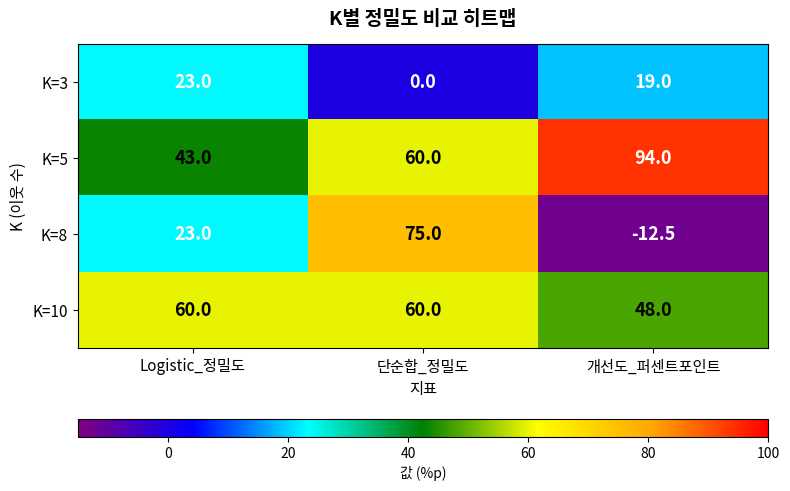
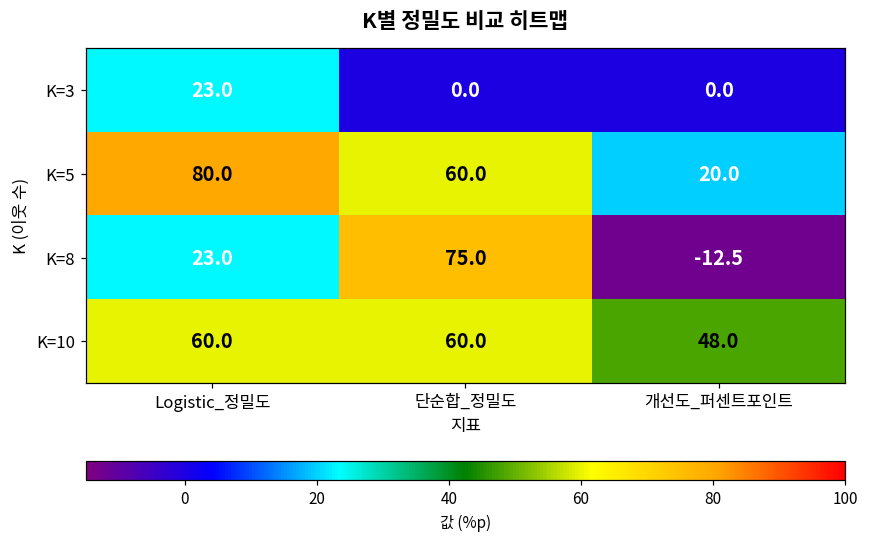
  {
    "K=3": {
      "Logistic_정밀도": 23.0,
      "단순합_정밀도": 0.0,
-     "개선도_퍼센트포인트": 19.0
+     "개선도_퍼센트포인트": 0.0
    },
    "K=5": {
-     "Logistic_정밀도": 43.0,
+     "Logistic_정밀도": 80.0,
      "단순합_정밀도": 60.0,
-     "개선도_퍼센트포인트": 94.0
+     "개선도_퍼센트포인트": 20.0
    },
    "K=8": {
      "Logistic_정밀도": 23.0,
      "단순합_정밀도": 75.0,
      "개선도_퍼센트포인트": -12.5
    },
    "K=10": {
      "Logistic_정밀도": 60.0,
      "단순합_정밀도": 60.0,
      "개선도_퍼센트포인트": 48.0
    }
  }
